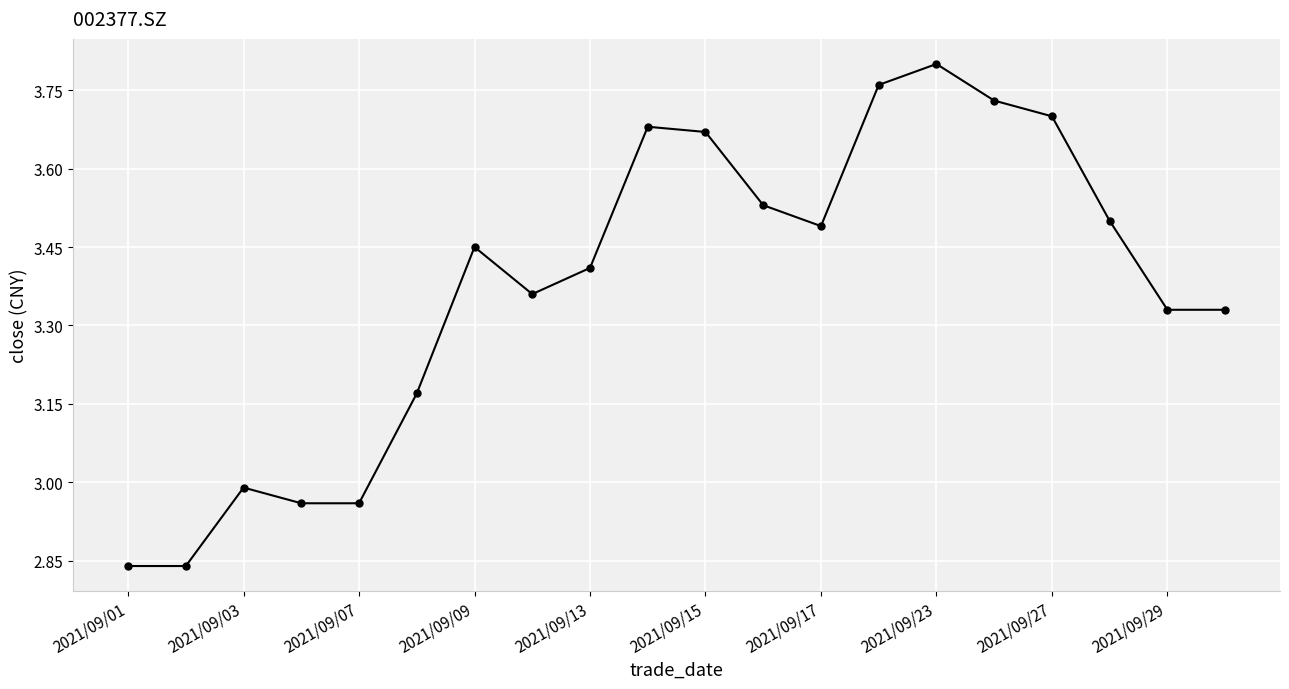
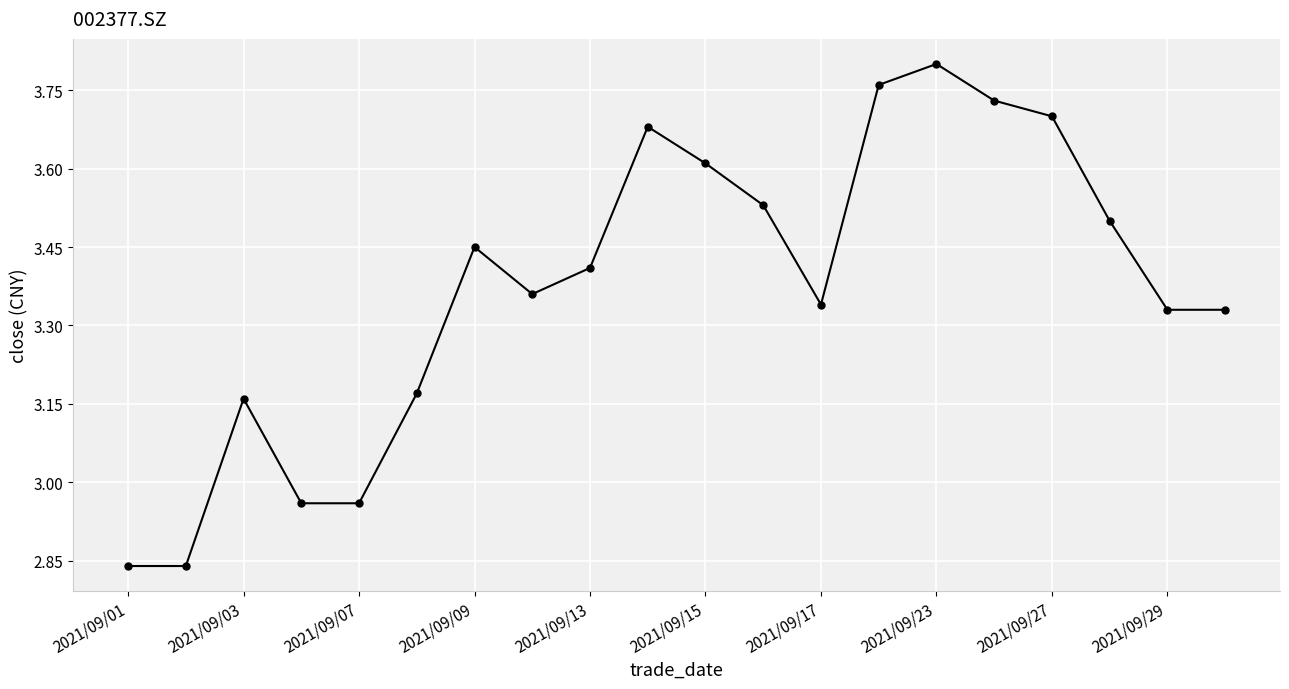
  {
    "2021/09/01": 2.84,
-   "2021/09/03": 2.99,
+   "2021/09/03": 3.16,
    "2021/09/07": 2.96,
    "2021/09/09": 3.45,
    "2021/09/13": 3.41,
-   "2021/09/15": 3.67,
-   "2021/09/17": 3.49,
+   "2021/09/15": 3.61,
+   "2021/09/17": 3.34,
    "2021/09/23": 3.80,
    "2021/09/27": 3.70,
    "2021/09/29": 3.33
  }
